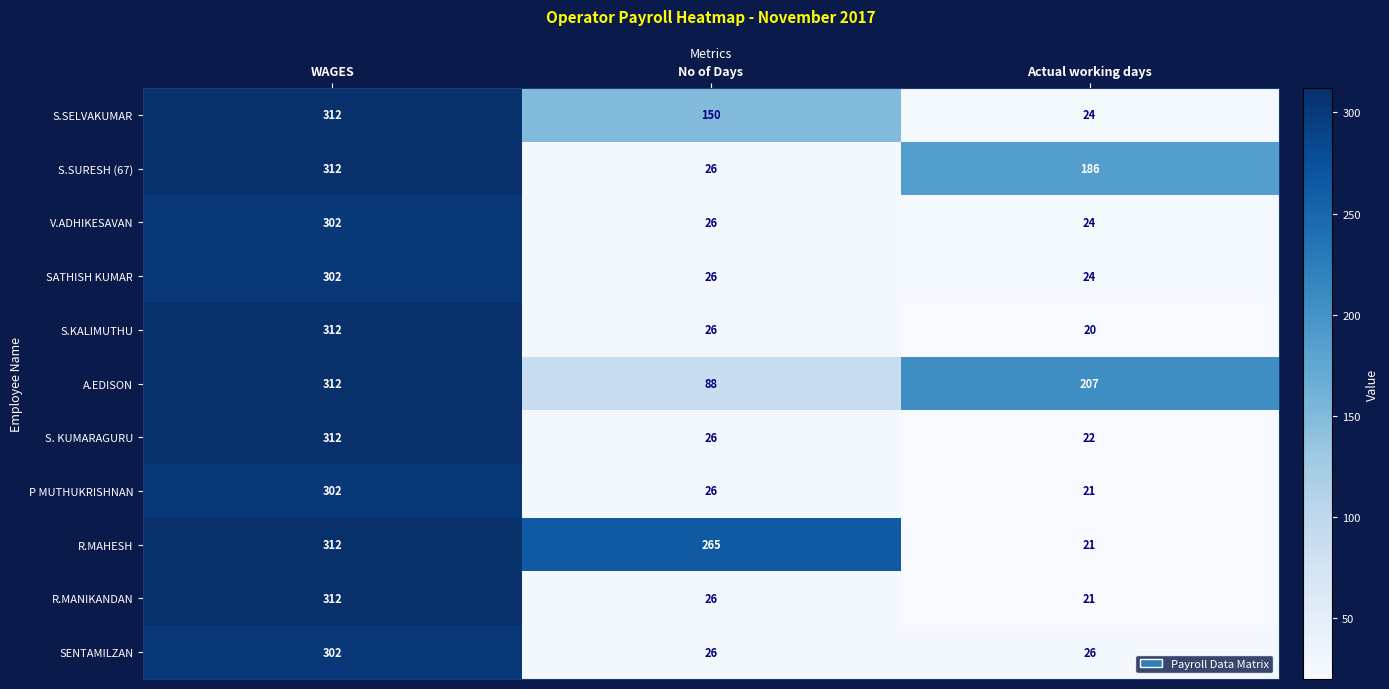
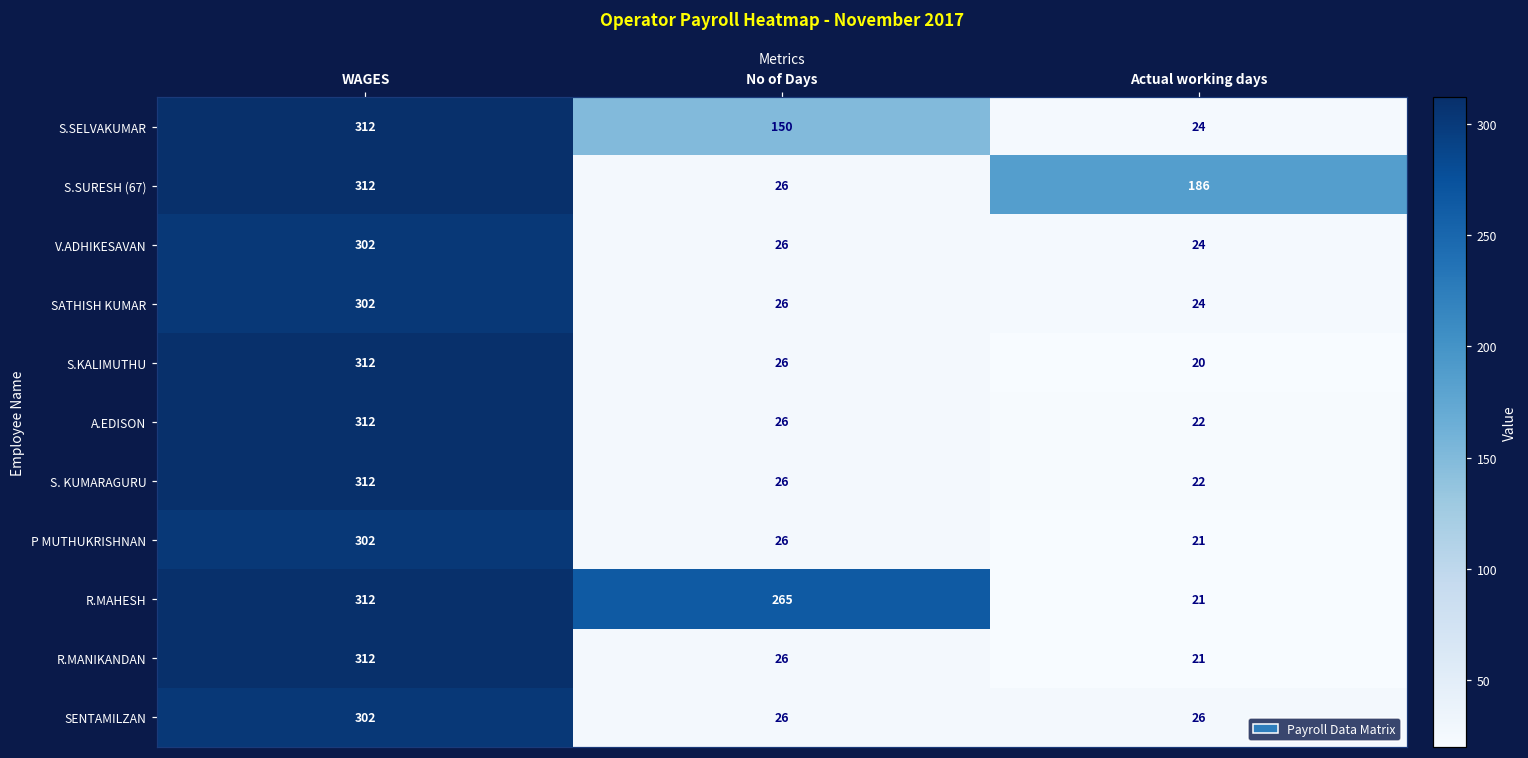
  {
    "S.SELVAKUMAR": {
      "WAGES": 312,
      "No of Days": 150,
      "Actual working days": 24
    },
    "S.SURESH (67)": {
      "WAGES": 312,
      "No of Days": 26,
      "Actual working days": 186
    },
    "V.ADHIKESAVAN": {
      "WAGES": 302,
      "No of Days": 26,
      "Actual working days": 24
    },
    "SATHISH KUMAR": {
      "WAGES": 302,
      "No of Days": 26,
      "Actual working days": 24
    },
    "S.KALIMUTHU": {
      "WAGES": 312,
      "No of Days": 26,
      "Actual working days": 20
    },
    "A.EDISON": {
      "WAGES": 312,
-     "No of Days": 88,
-     "Actual working days": 207
+     "No of Days": 26,
+     "Actual working days": 22
    },
    "S. KUMARAGURU": {
      "WAGES": 312,
      "No of Days": 26,
      "Actual working days": 22
    },
    "P MUTHUKRISHNAN": {
      "WAGES": 302,
      "No of Days": 26,
      "Actual working days": 21
    },
    "R.MAHESH": {
      "WAGES": 312,
      "No of Days": 265,
      "Actual working days": 21
    },
    "R.MANIKANDAN": {
      "WAGES": 312,
      "No of Days": 26,
      "Actual working days": 21
    },
    "SENTAMILZAN": {
      "WAGES": 302,
      "No of Days": 26,
      "Actual working days": 26
    }
  }
